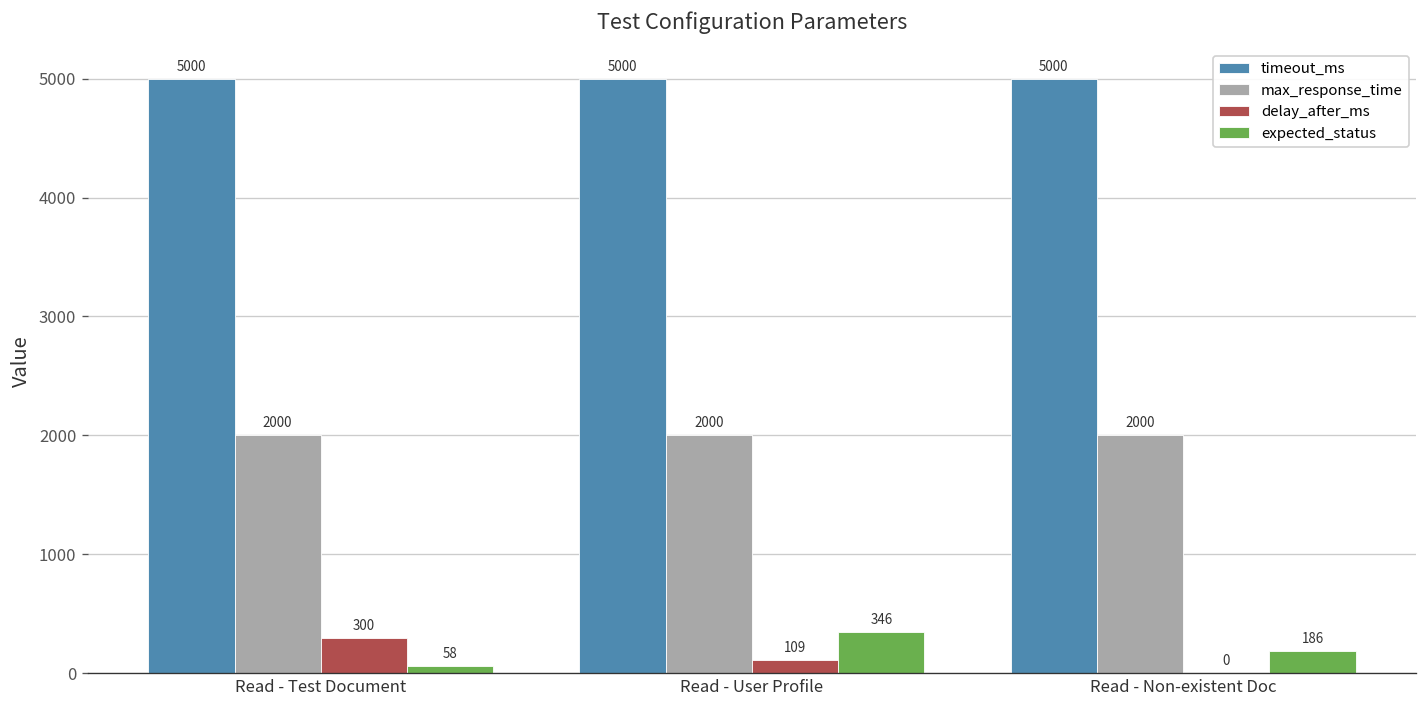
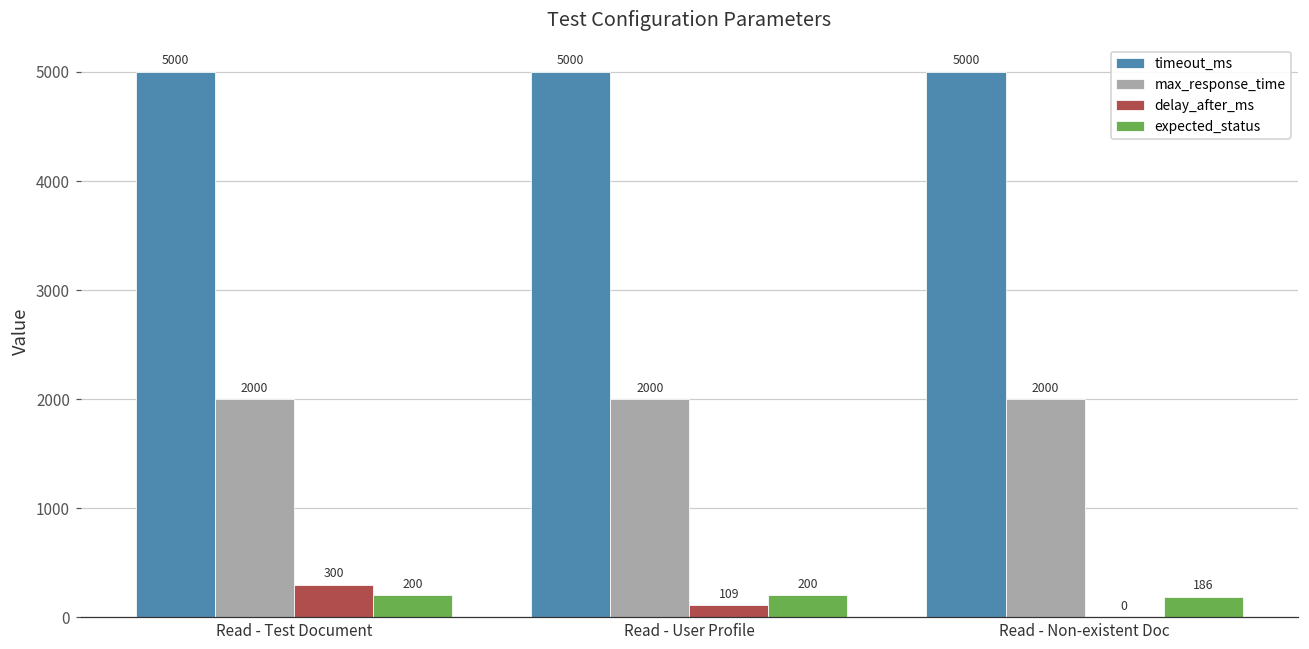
  {
    "timeout_ms": {
      "Read - Test Document": 5000,
      "Read - User Profile": 5000,
      "Read - Non-existent Doc": 5000
    },
    "max_response_time": {
      "Read - Test Document": 2000,
      "Read - User Profile": 2000,
      "Read - Non-existent Doc": 2000
    },
    "delay_after_ms": {
      "Read - Test Document": 300,
      "Read - User Profile": 109,
      "Read - Non-existent Doc": 0
    },
    "expected_status": {
-     "Read - Test Document": 58,
-     "Read - User Profile": 346,
+     "Read - Test Document": 200,
+     "Read - User Profile": 200,
      "Read - Non-existent Doc": 186
    }
  }
